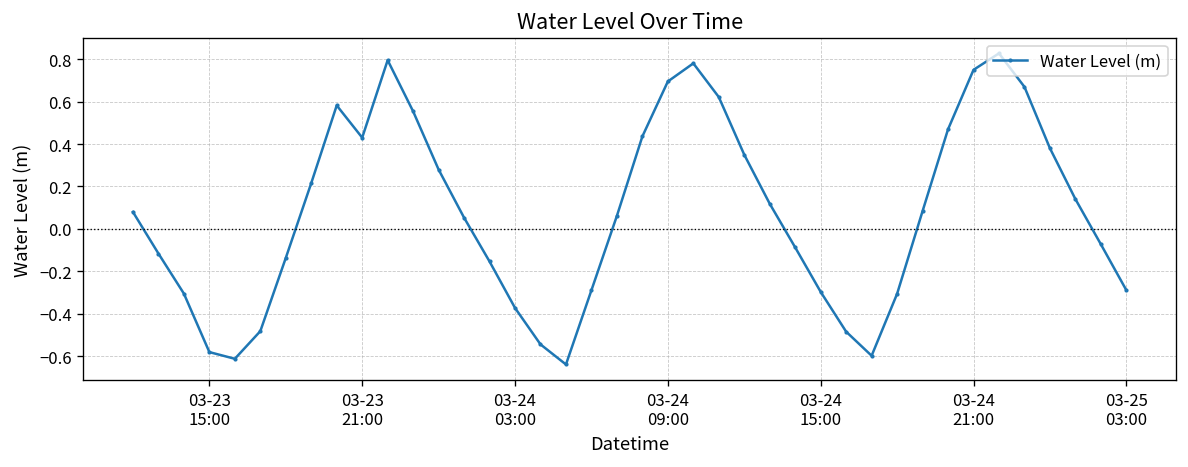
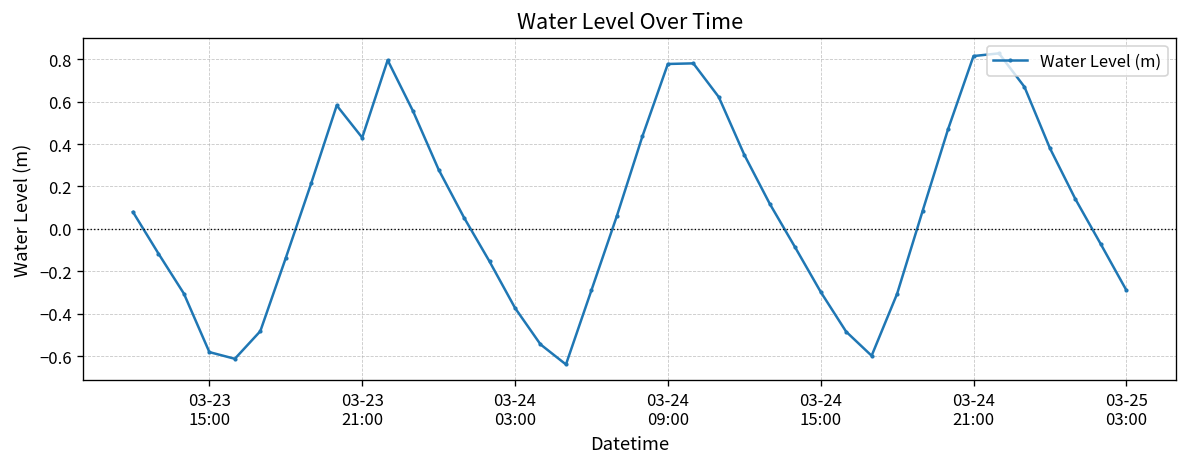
  {
    "03-23 15:00": -0.58,
    "03-23 21:00": 0.43,
    "03-24 03:00": -0.37,
-   "03-24 09:00": 0.70,
+   "03-24 09:00": 0.78,
    "03-24 15:00": -0.30,
-   "03-24 21:00": 0.75,
+   "03-24 21:00": 0.82,
    "03-25 03:00": -0.29
  }
